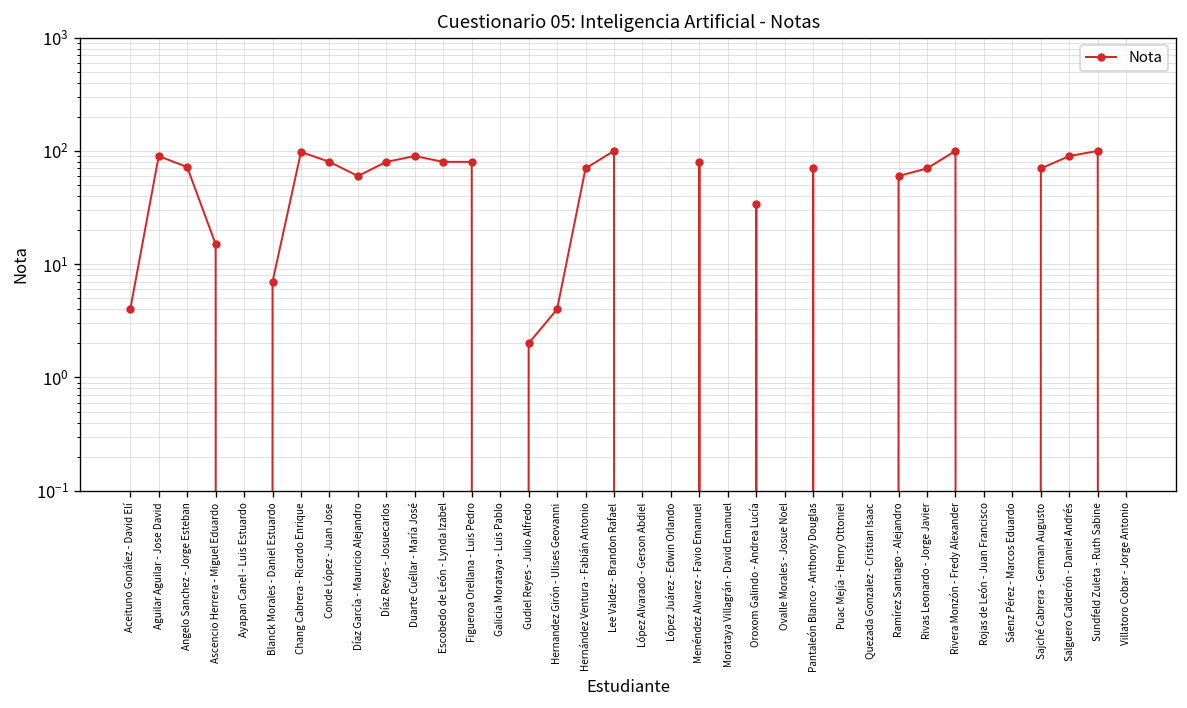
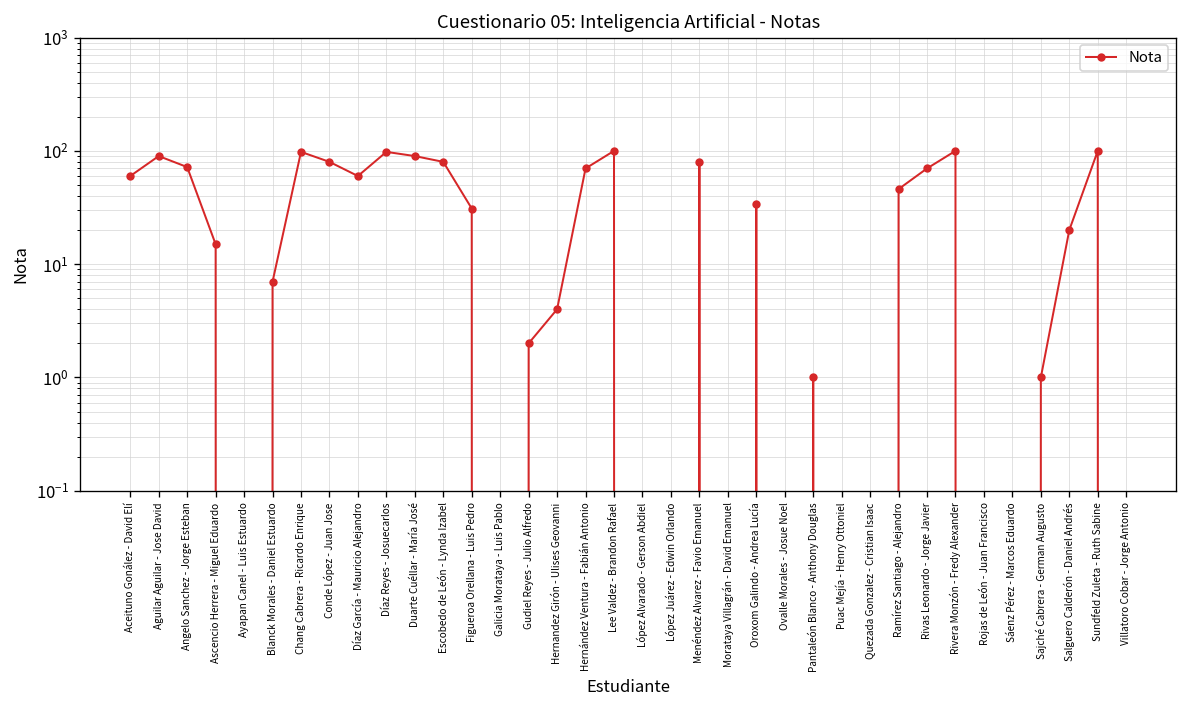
  {
-   "Aceituno Gonález - David Elí": 4,
+   "Aceituno Gonález - David Elí": 60,
    "Aguilar Aguilar - Jose David": 90,
    "Angelo Sanchez - Jorge Esteban": 70,
    "Ascencio Herrera - Miguel Eduardo": 15,
    "Blanck Morales - Daniel Estuardo": 7,
    "Chang Cabrera - Ricardo Enrique": 100,
    "Conde López - Juan Jose": 80,
    "Díaz García - Mauricio Alejandro": 60,
-   "Díaz Reyes - Josuecarlos": 80,
+   "Díaz Reyes - Josuecarlos": 100,
    "Duarte Cuéllar - María José": 90,
    "Escobedo de León - Lynda Izabel": 80,
-   "Figueroa Orellana - Luis Pedro": 80,
+   "Figueroa Orellana - Luis Pedro": 31,
    "Gudiel Reyes - Julio Alfredo": 2,
    "Hernandez Girón - Ulises Geovanni": 4,
    "Hernández Ventura - Fabián Antonio": 70,
    "Lee Valdez - Brandon Rafael": 100,
    "Menéndez Alvarez - Favio Emanuel": 80,
    "Oroxom Galindo - Andrea Lucía": 34,
-   "Pantaleón Blanco - Anthony Douglas": 70,
-   "Ramírez Santiago - Alejandro": 60,
+   "Pantaleón Blanco - Anthony Douglas": 1,
+   "Ramírez Santiago - Alejandro": 50,
    "Rivas Leonardo - Jorge Javier": 70,
    "Rivera Monzón - Fredy Alexander": 100,
-   "Sajché Cabrera - German Augusto": 70,
-   "Salguero Calderón - Daniel Andrés": 90,
+   "Sajché Cabrera - German Augusto": 1,
+   "Salguero Calderón - Daniel Andrés": 20,
    "Sundfeld Zuleta - Ruth Sabine": 100
  }
